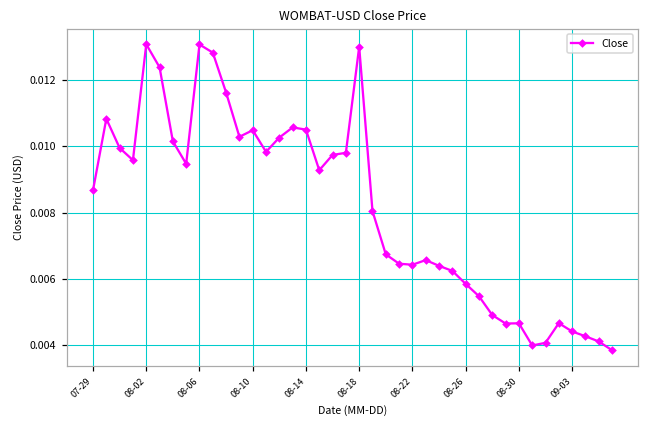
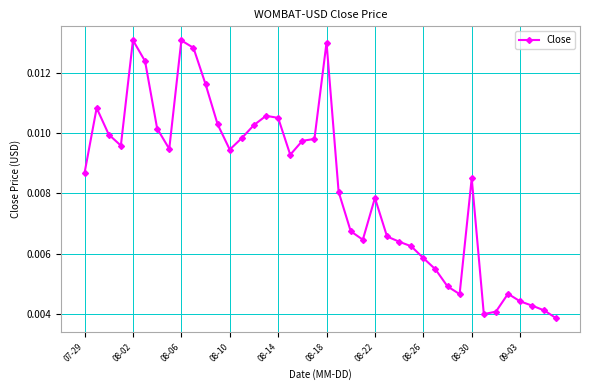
  {
    "07-29": 0.0087,
    "08-02": 0.0131,
    "08-06": 0.0131,
-   "08-10": 0.0105,
+   "08-10": 0.0095,
    "08-14": 0.0105,
    "08-18": 0.0130,
-   "08-22": 0.0064,
+   "08-22": 0.0078,
    "08-26": 0.0058,
-   "08-30": 0.0047,
+   "08-30": 0.0085,
    "09-03": 0.0044
  }
